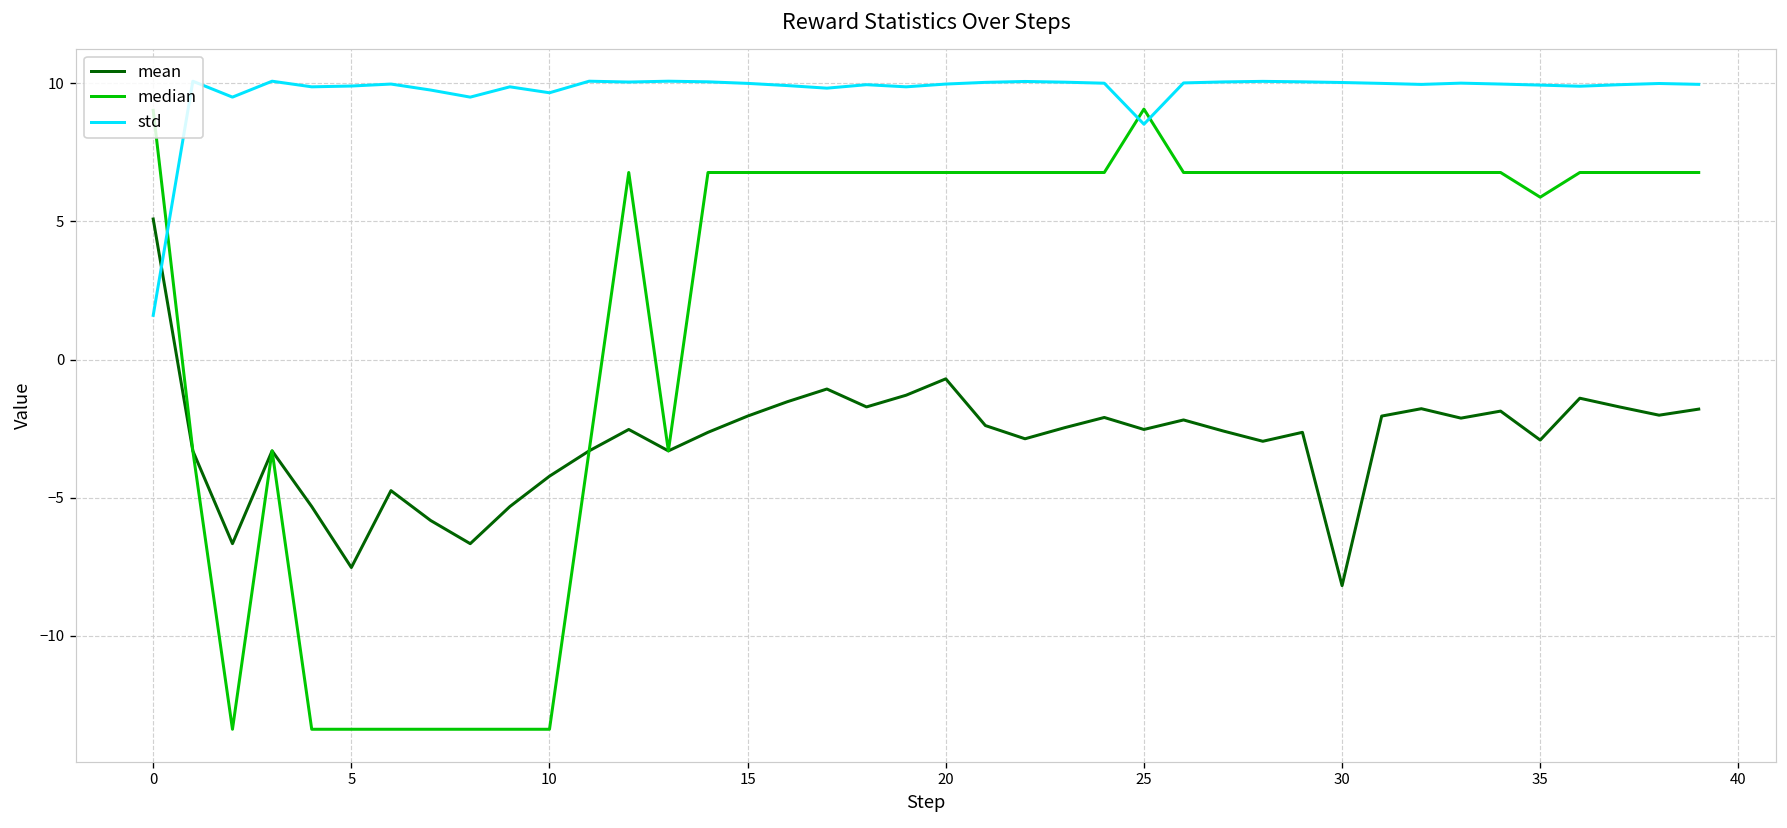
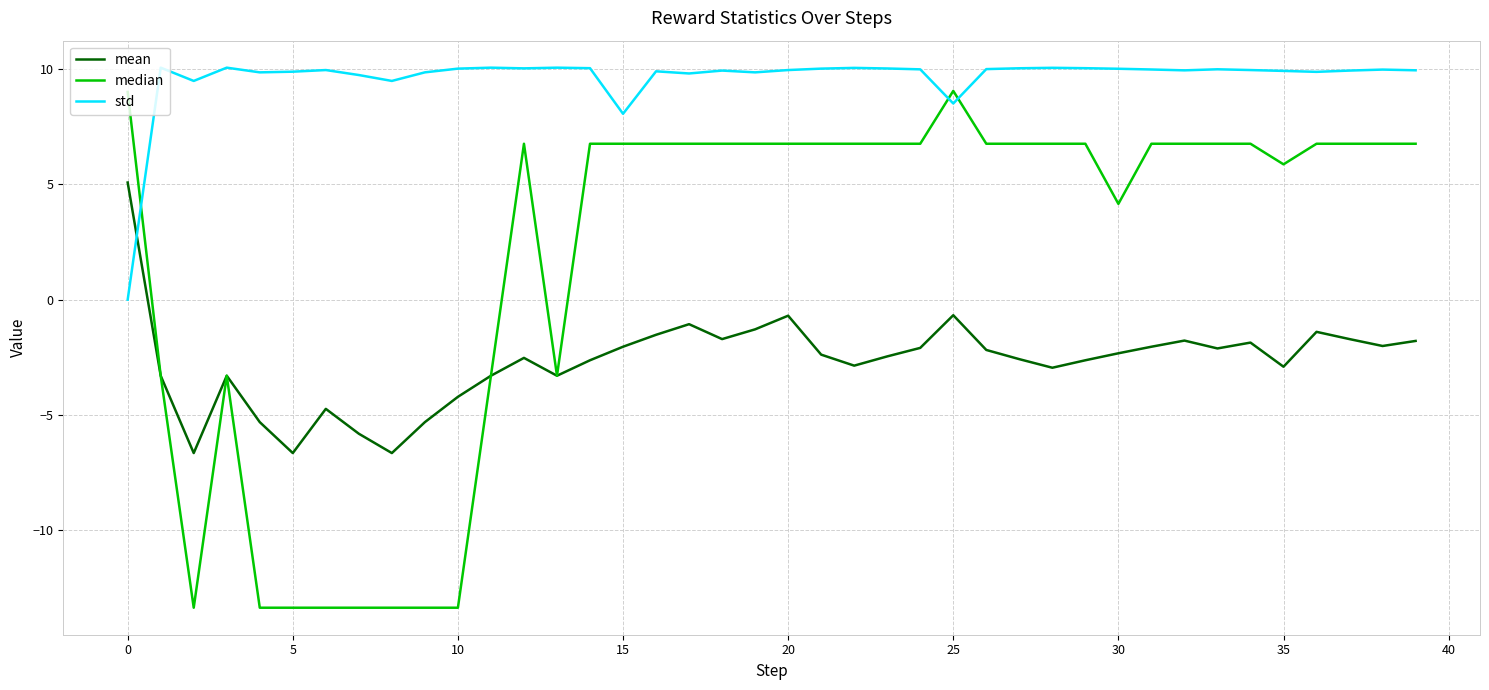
  {
    "mean": {
      "0": 5.1,
-     "5": -7.5,
+     "5": -6.7,
      "10": -4.2,
      "15": -2.0,
      "20": -0.7,
-     "25": -2.5,
-     "30": -8.2,
+     "25": -0.7,
+     "30": -2.3,
      "35": -2.9
    },
    "median": {
      "5": -13.4,
      "10": -13.4,
      "15": 6.8,
      "20": 6.8,
      "25": 9.1,
-     "30": 6.8,
+     "30": 4.2,
      "35": 5.9
    },
    "std": {
-     "0": 1.6,
+     "0": 0.0,
      "5": 9.9,
-     "10": 9.7,
-     "15": 10.0,
+     "10": 10.0,
+     "15": 8.1,
      "20": 10.0,
      "25": 8.5,
      "30": 10.0,
      "35": 9.9
    }
  }
